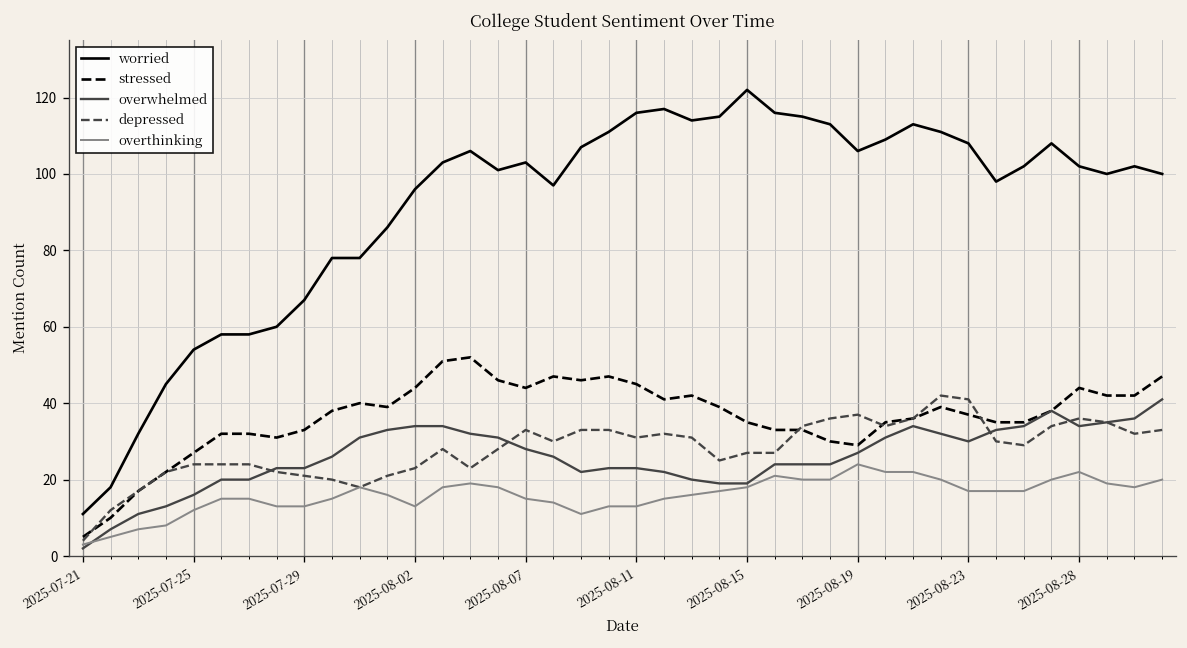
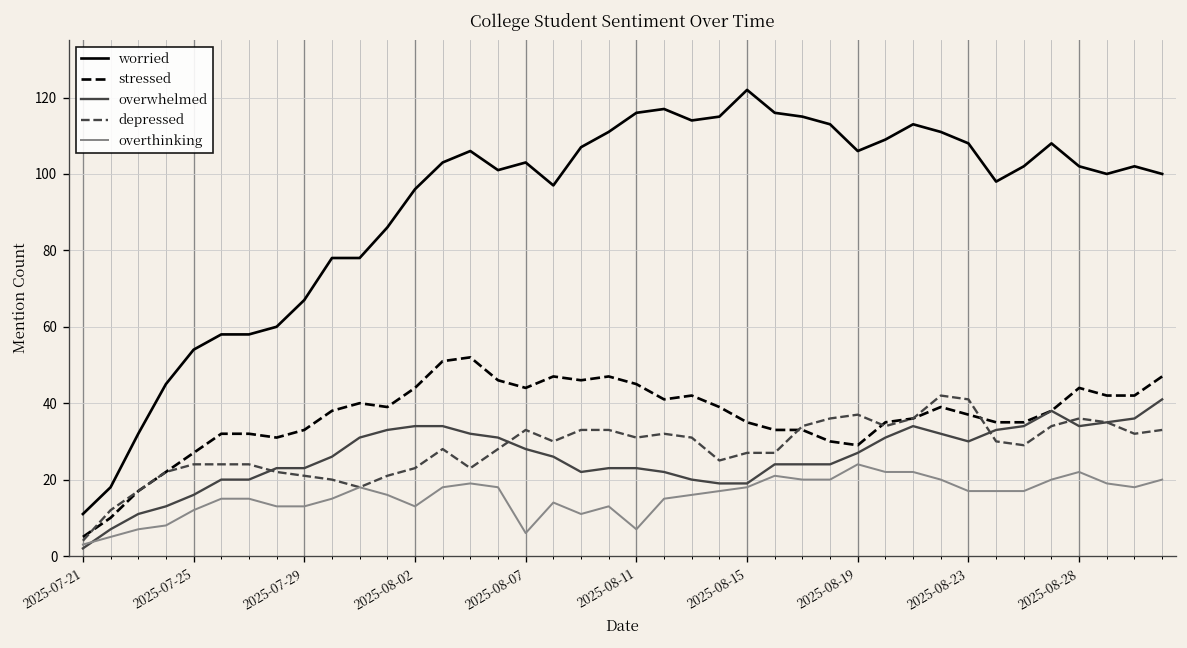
  {
    "overthinking": {
      "2025-07-21": 3,
      "2025-07-25": 12,
      "2025-07-29": 13,
      "2025-08-02": 13,
-     "2025-08-07": 15,
-     "2025-08-11": 13,
+     "2025-08-07": 6,
+     "2025-08-11": 7,
      "2025-08-15": 18,
      "2025-08-19": 24,
      "2025-08-23": 17,
      "2025-08-28": 22
    }
  }
